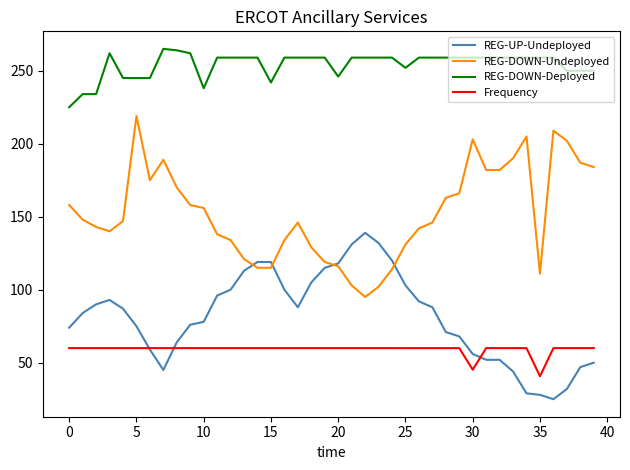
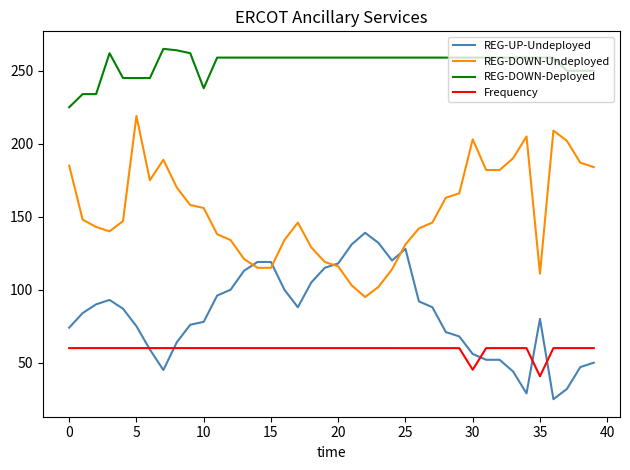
  {
    "REG-UP-Undeployed": {
      "0": 74,
      "5": 75,
      "10": 78,
      "15": 119,
      "20": 118,
-     "25": 103,
+     "25": 128,
      "30": 56,
-     "35": 28
+     "35": 80
    },
    "REG-DOWN-Undeployed": {
-     "0": 158,
+     "0": 185,
      "5": 219,
      "10": 156,
      "15": 115,
      "20": 116,
      "25": 131,
      "30": 203,
      "35": 111
    },
    "REG-DOWN-Deployed": {
      "0": 225,
      "5": 245,
      "10": 238,
-     "15": 242,
-     "20": 246,
-     "25": 252
+     "15": 259,
+     "20": 259,
+     "25": 259
    },
    "Frequency": {
      "0": 60,
      "5": 60,
      "10": 60,
      "15": 60,
      "20": 60,
      "25": 60,
      "30": 45,
      "35": 41
    }
  }
